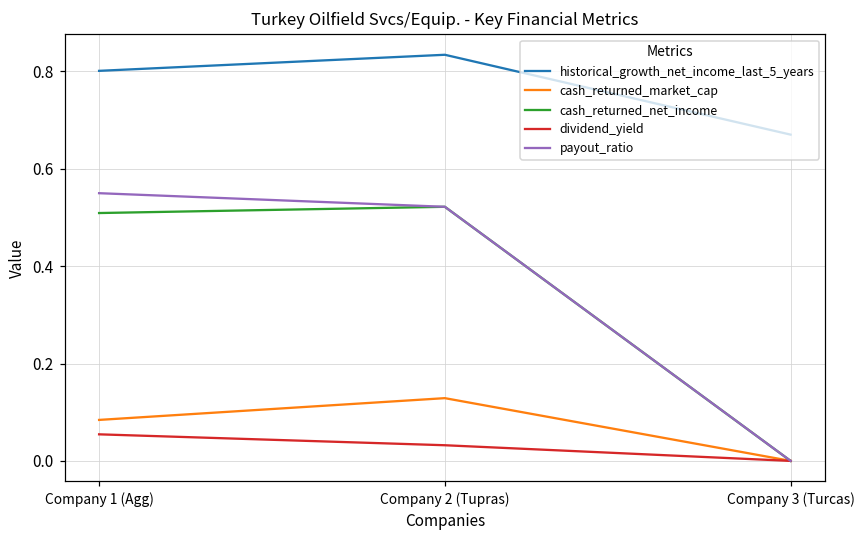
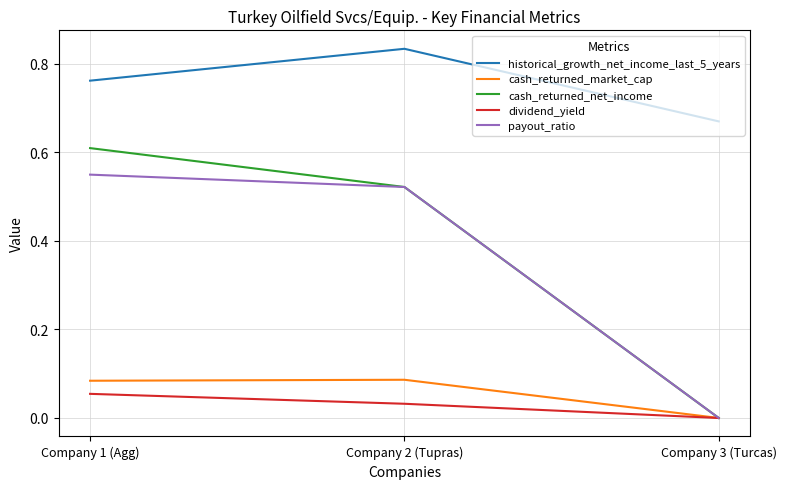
  {
    "historical_growth_net_income_last_5_years": {
-     "Company 1 (Agg)": 0.80,
+     "Company 1 (Agg)": 0.76,
      "Company 2 (Tupras)": 0.83
    },
    "cash_returned_market_cap": {
      "Company 1 (Agg)": 0.08,
-     "Company 2 (Tupras)": 0.13
+     "Company 2 (Tupras)": 0.09
    },
    "cash_returned_net_income": {
-     "Company 1 (Agg)": 0.51
+     "Company 1 (Agg)": 0.61
    },
    "dividend_yield": {
      "Company 1 (Agg)": 0.05,
      "Company 2 (Tupras)": 0.03
    },
    "payout_ratio": {
      "Company 1 (Agg)": 0.55
    }
  }
